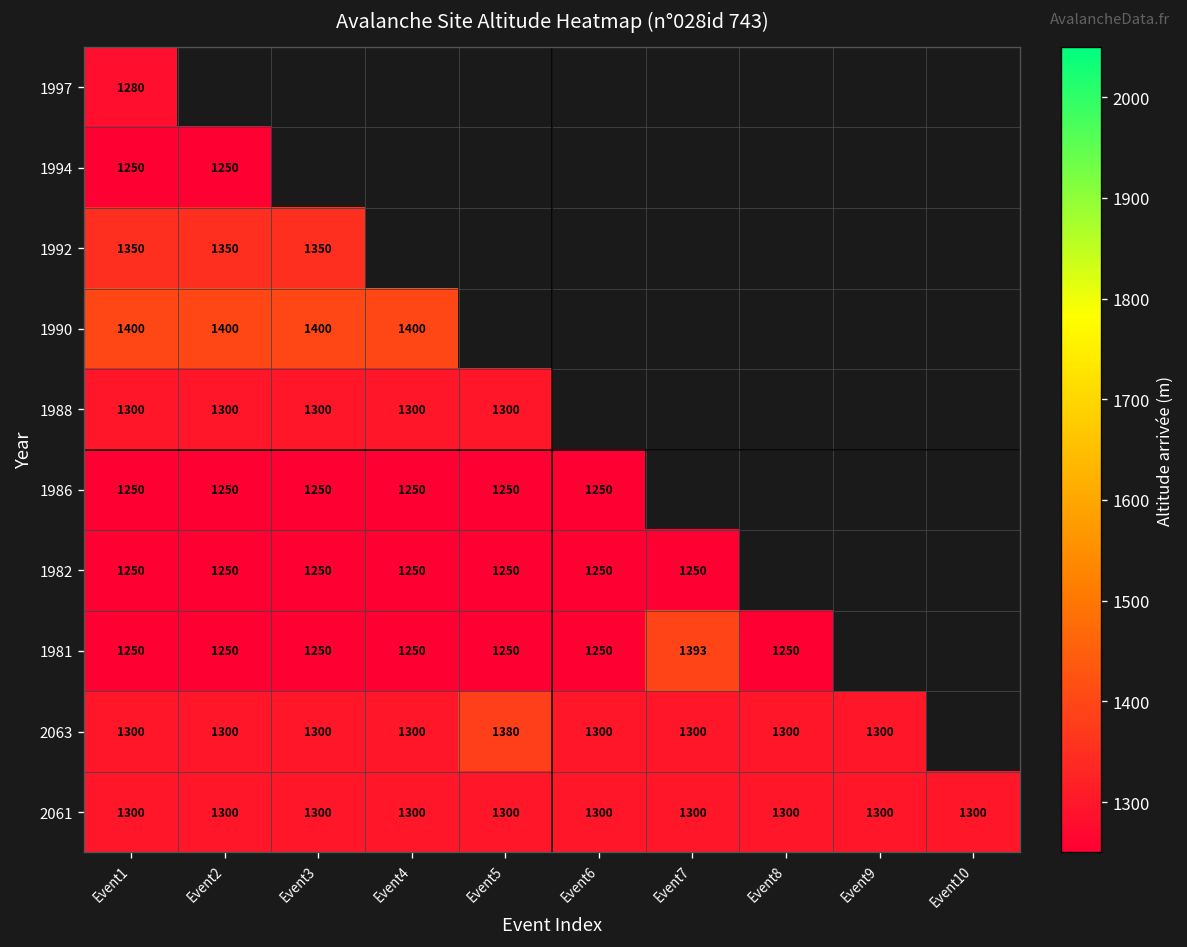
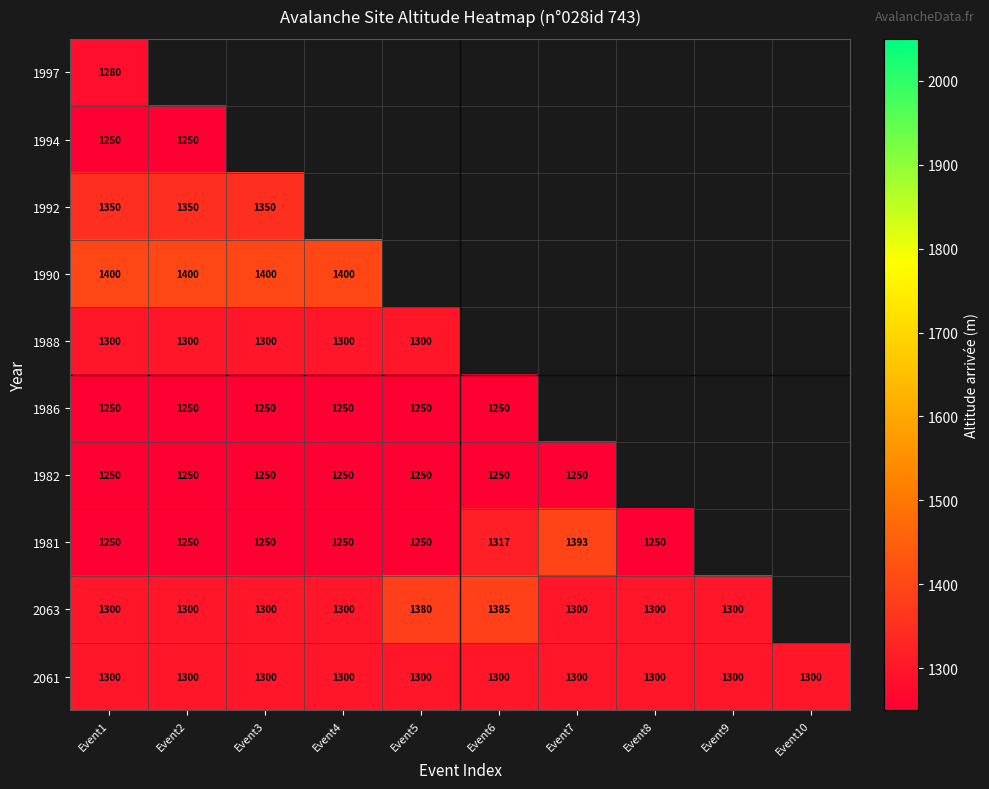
  {
    "1997": {
      "Event1": 1280
    },
    "1994": {
      "Event1": 1250,
      "Event2": 1250
    },
    "1992": {
      "Event1": 1350,
      "Event2": 1350,
      "Event3": 1350
    },
    "1990": {
      "Event1": 1400,
      "Event2": 1400,
      "Event3": 1400,
      "Event4": 1400
    },
    "1988": {
      "Event1": 1300,
      "Event2": 1300,
      "Event3": 1300,
      "Event4": 1300,
      "Event5": 1300
    },
    "1986": {
      "Event1": 1250,
      "Event2": 1250,
      "Event3": 1250,
      "Event4": 1250,
      "Event5": 1250,
      "Event6": 1250
    },
    "1982": {
      "Event1": 1250,
      "Event2": 1250,
      "Event3": 1250,
      "Event4": 1250,
      "Event5": 1250,
      "Event6": 1250,
      "Event7": 1250
    },
    "1981": {
      "Event1": 1250,
      "Event2": 1250,
      "Event3": 1250,
      "Event4": 1250,
      "Event5": 1250,
-     "Event6": 1250,
+     "Event6": 1317,
      "Event7": 1393,
      "Event8": 1250
    },
    "2063": {
      "Event1": 1300,
      "Event2": 1300,
      "Event3": 1300,
      "Event4": 1300,
      "Event5": 1380,
-     "Event6": 1300,
+     "Event6": 1385,
      "Event7": 1300,
      "Event8": 1300,
      "Event9": 1300
    },
    "2061": {
      "Event1": 1300,
      "Event2": 1300,
      "Event3": 1300,
      "Event4": 1300,
      "Event5": 1300,
      "Event6": 1300,
      "Event7": 1300,
      "Event8": 1300,
      "Event9": 1300,
      "Event10": 1300
    }
  }
